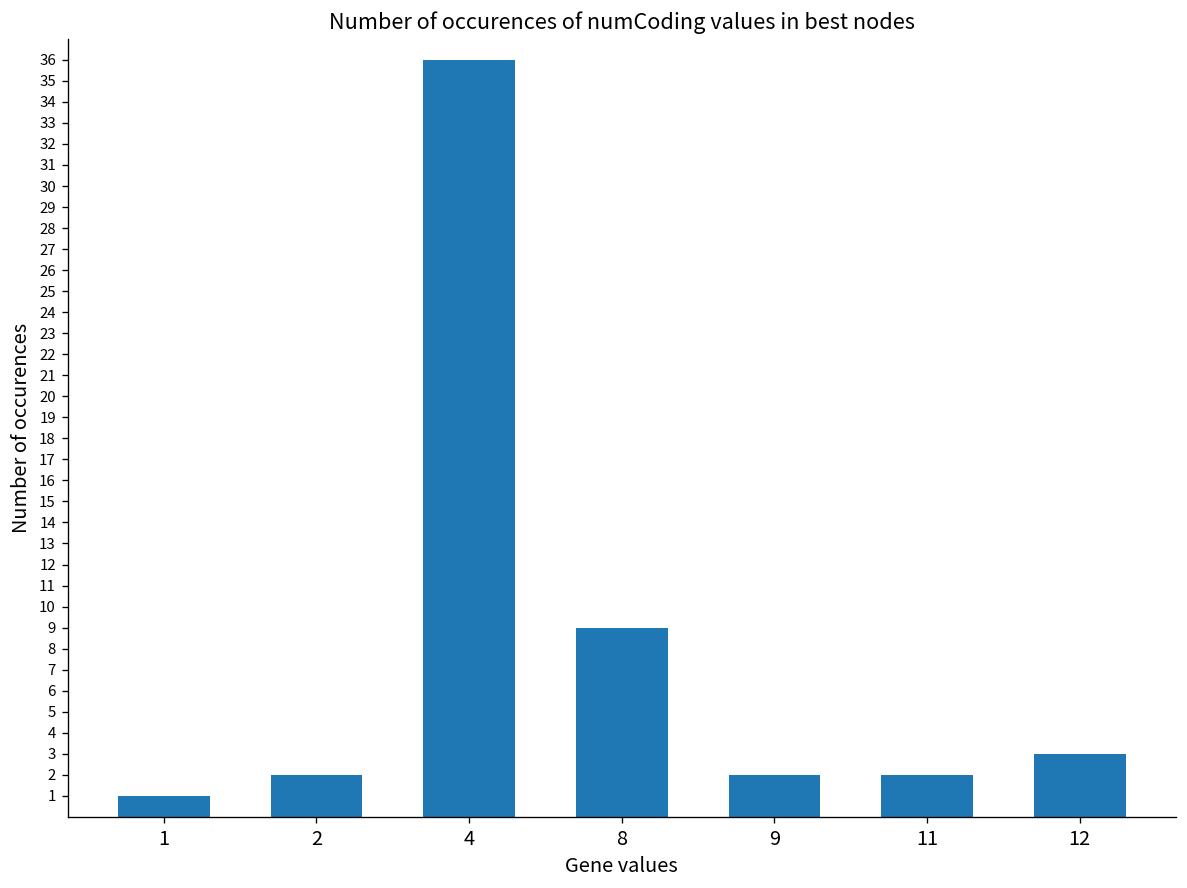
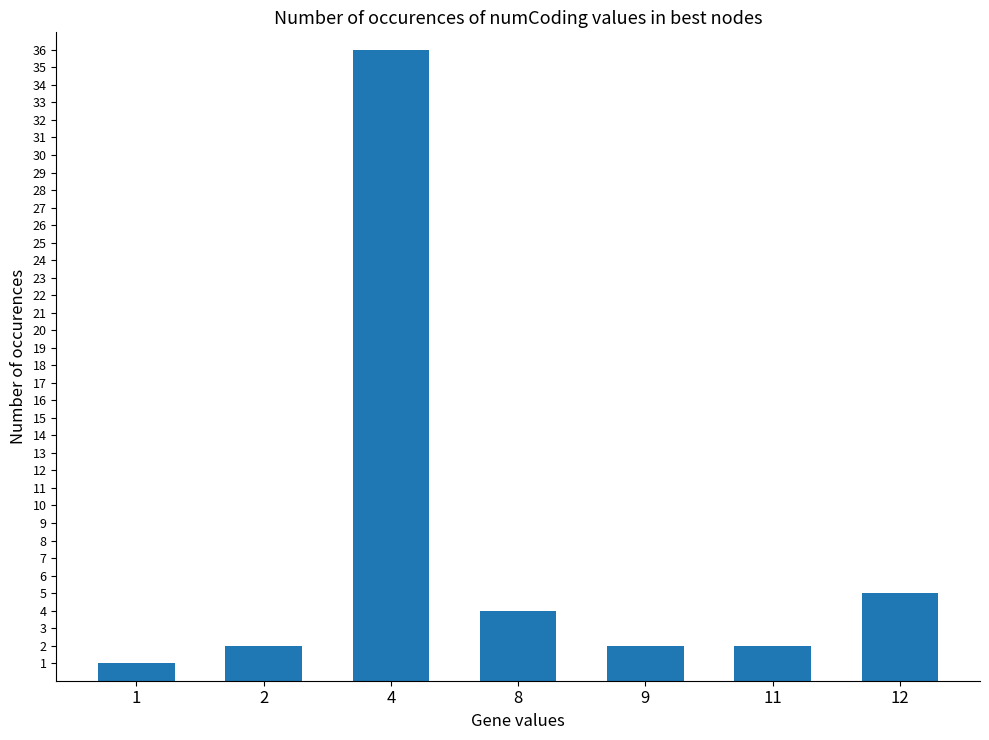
  {
    "1": 1,
    "2": 2,
    "4": 36,
-   "8": 9,
+   "8": 4,
    "9": 2,
    "11": 2,
-   "12": 3
+   "12": 5
  }
